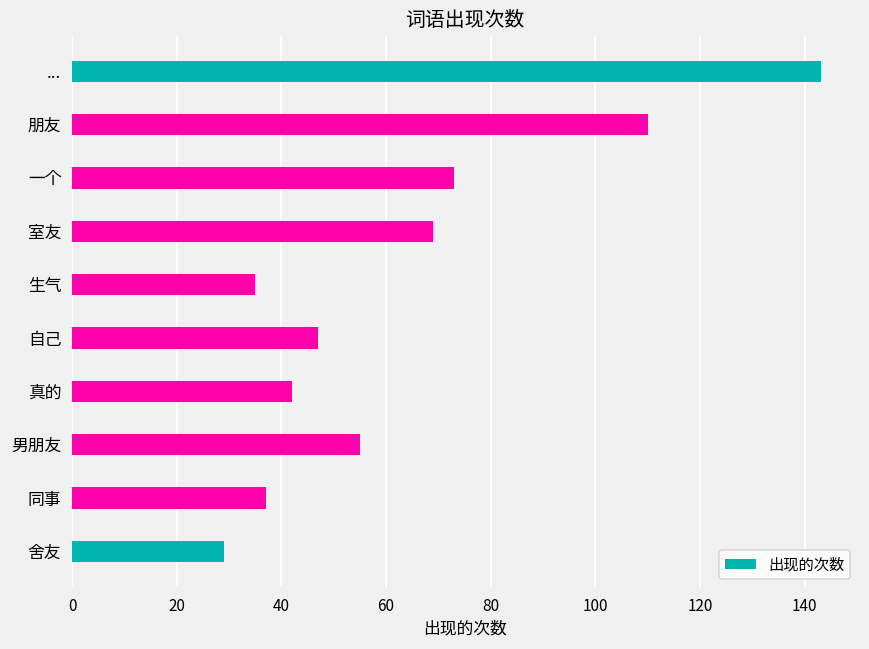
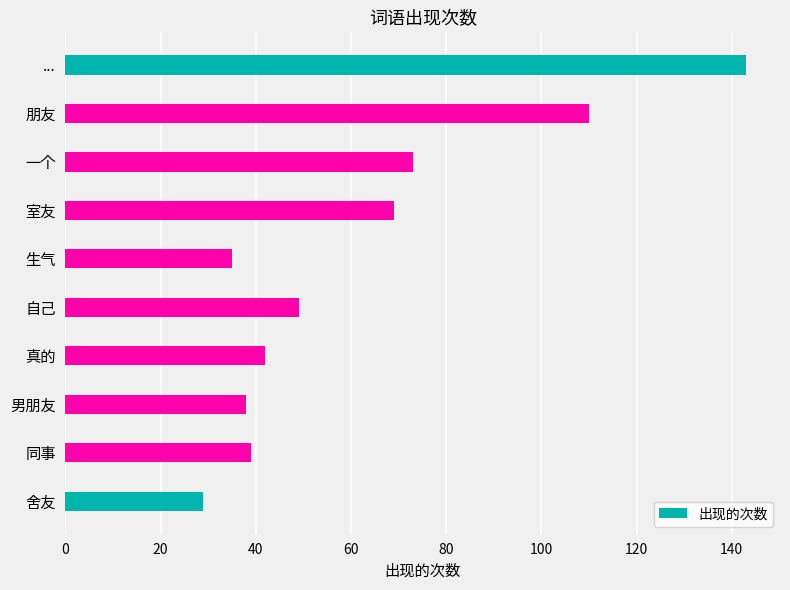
  {
    "...": 143,
    "朋友": 110,
    "一个": 73,
    "室友": 69,
    "生气": 35,
-   "自己": 47,
+   "自己": 49,
    "真的": 42,
-   "男朋友": 55,
-   "同事": 37,
+   "男朋友": 38,
+   "同事": 39,
    "舍友": 29
  }
